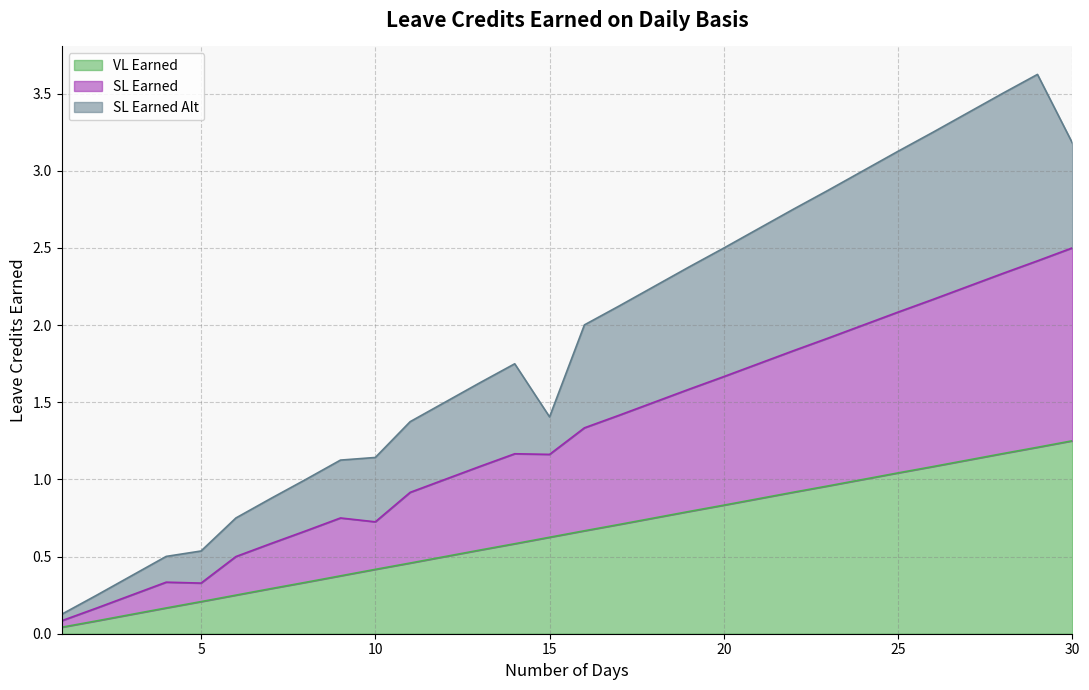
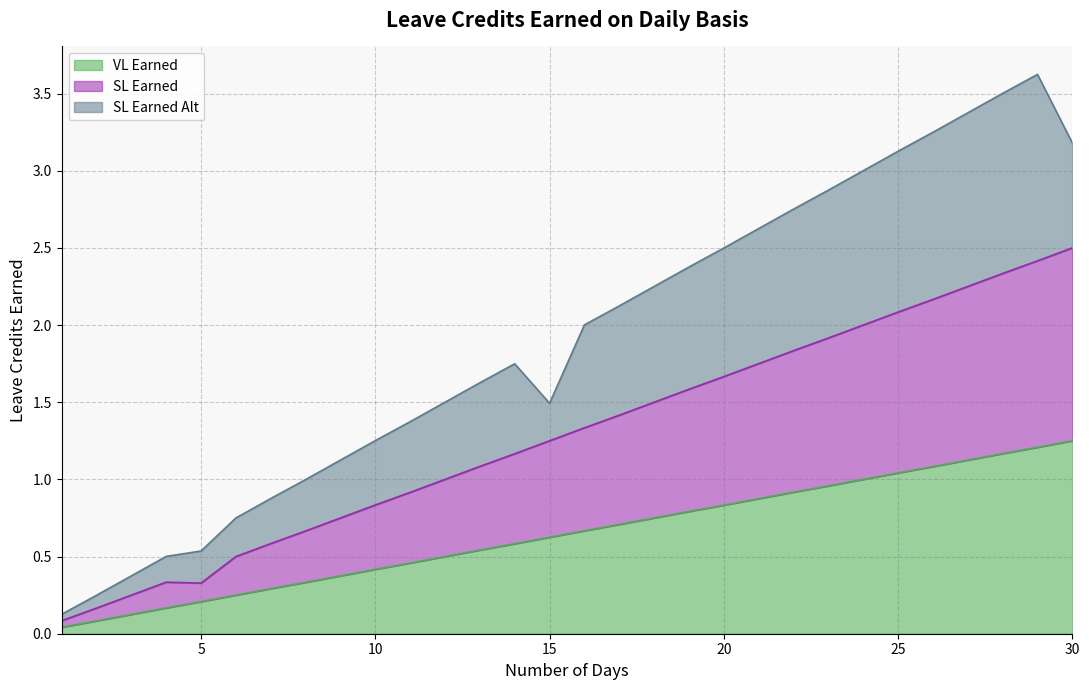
  {
    "VL Earned": {
      "5": 0.21,
      "10": 0.42,
      "15": 0.63,
      "20": 0.83,
      "25": 1.04,
      "30": 1.25
    },
    "SL Earned": {
      "5": 0.12,
-     "10": 0.31,
-     "15": 0.54,
+     "10": 0.42,
+     "15": 0.63,
      "20": 0.83,
      "25": 1.04,
      "30": 1.25
    },
    "SL Earned Alt": {
      "5": 0.21,
      "10": 0.42,
      "15": 0.24,
      "20": 0.83,
      "25": 1.04,
      "30": 0.68
    }
  }
